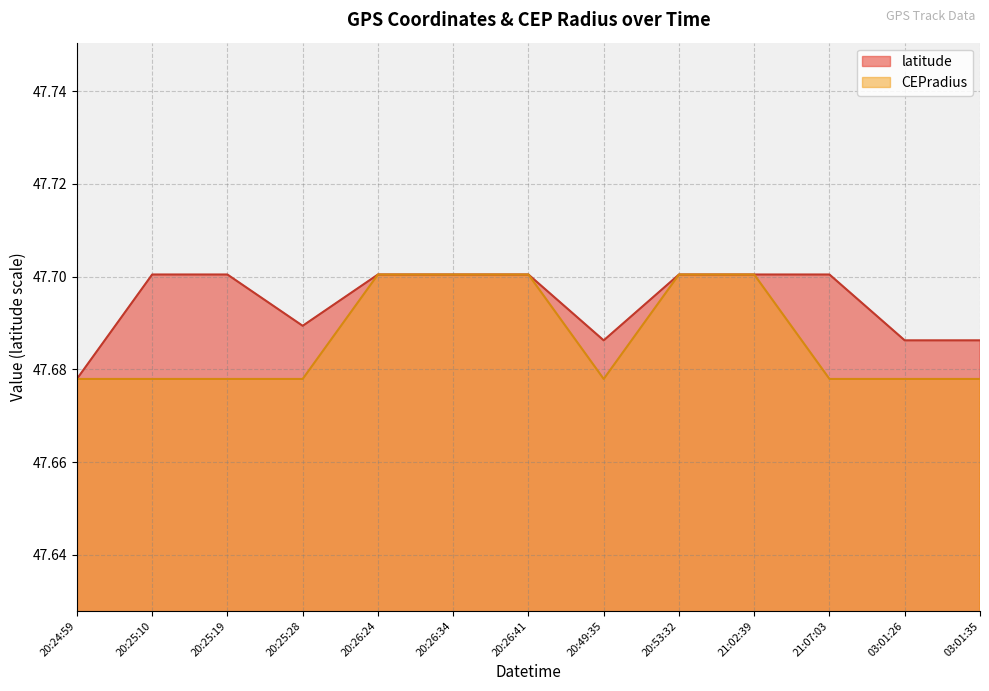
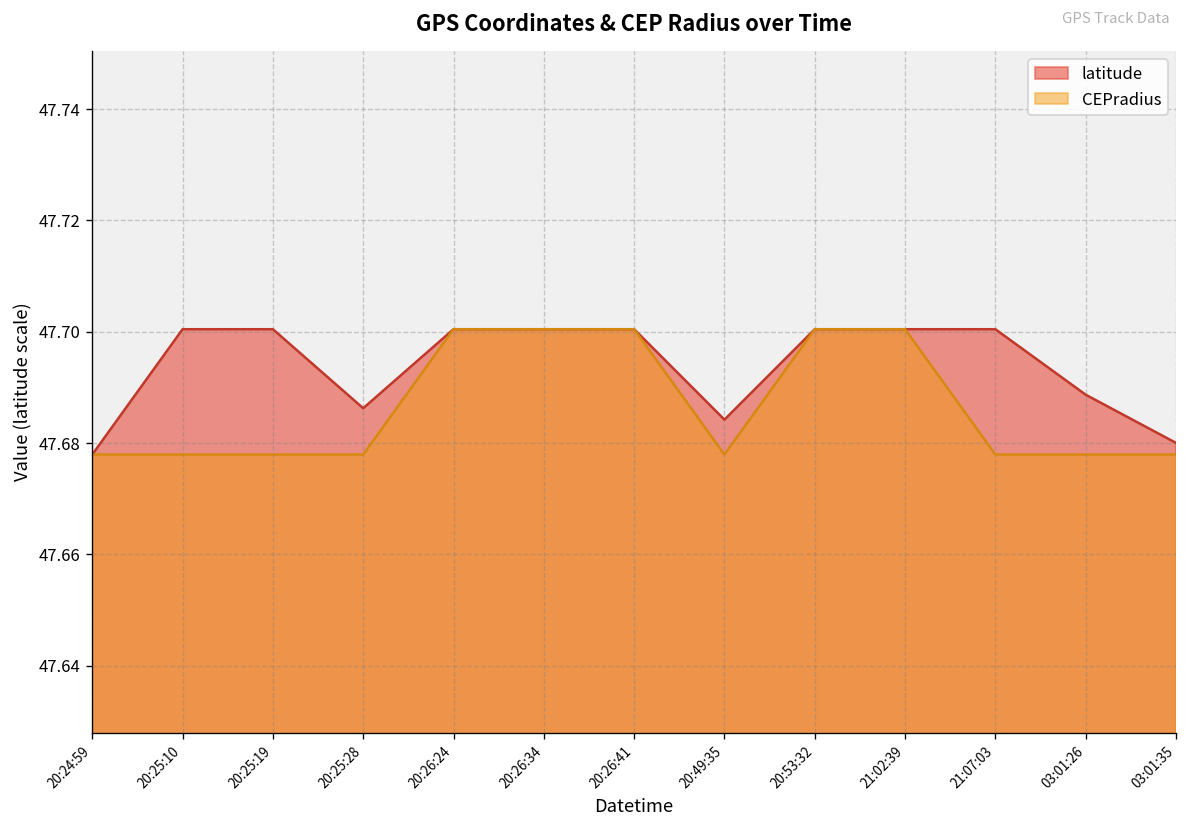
  {
    "latitude": {
      "20:25:10": 47.700,
      "20:25:19": 47.700,
-     "20:25:28": 47.689,
-     "20:49:35": 47.686,
+     "20:25:28": 47.686,
+     "20:49:35": 47.684,
      "21:07:03": 47.700,
-     "03:01:26": 47.686,
-     "03:01:35": 47.686
+     "03:01:26": 47.689,
+     "03:01:35": 47.680
    },
    "CEPradius": {
      "20:25:10": 47.678,
      "20:25:19": 47.678,
      "20:25:28": 47.678,
      "20:49:35": 47.678,
      "21:07:03": 47.678,
      "03:01:26": 47.678,
      "03:01:35": 47.678
    }
  }
